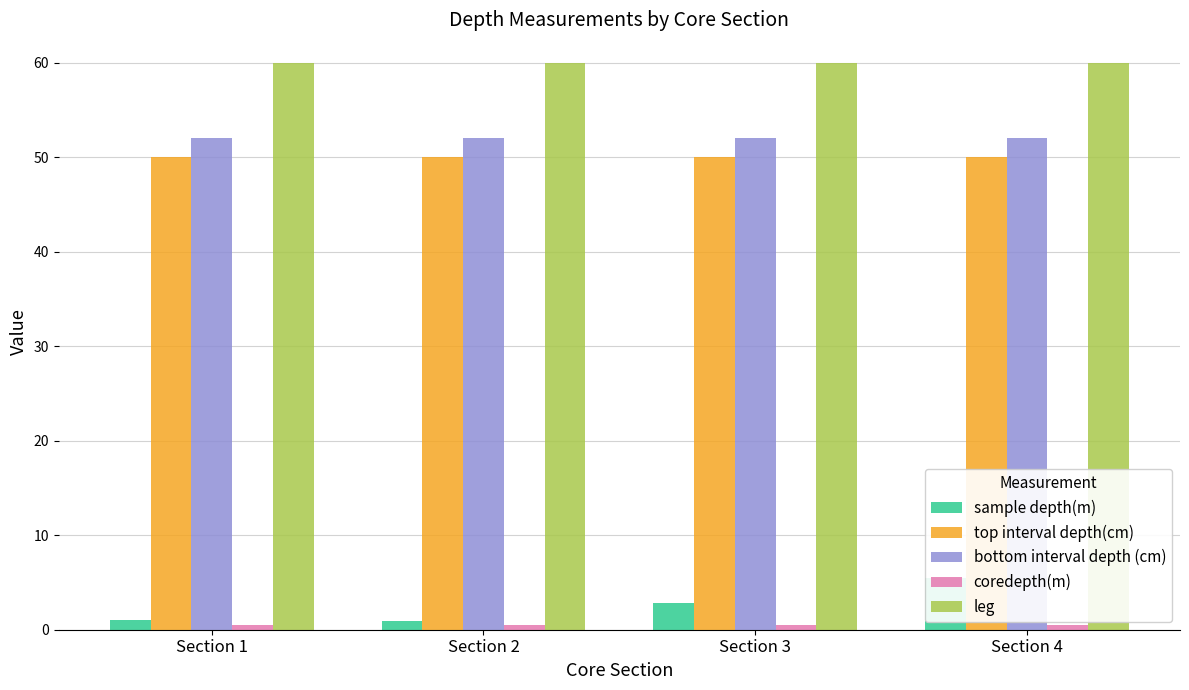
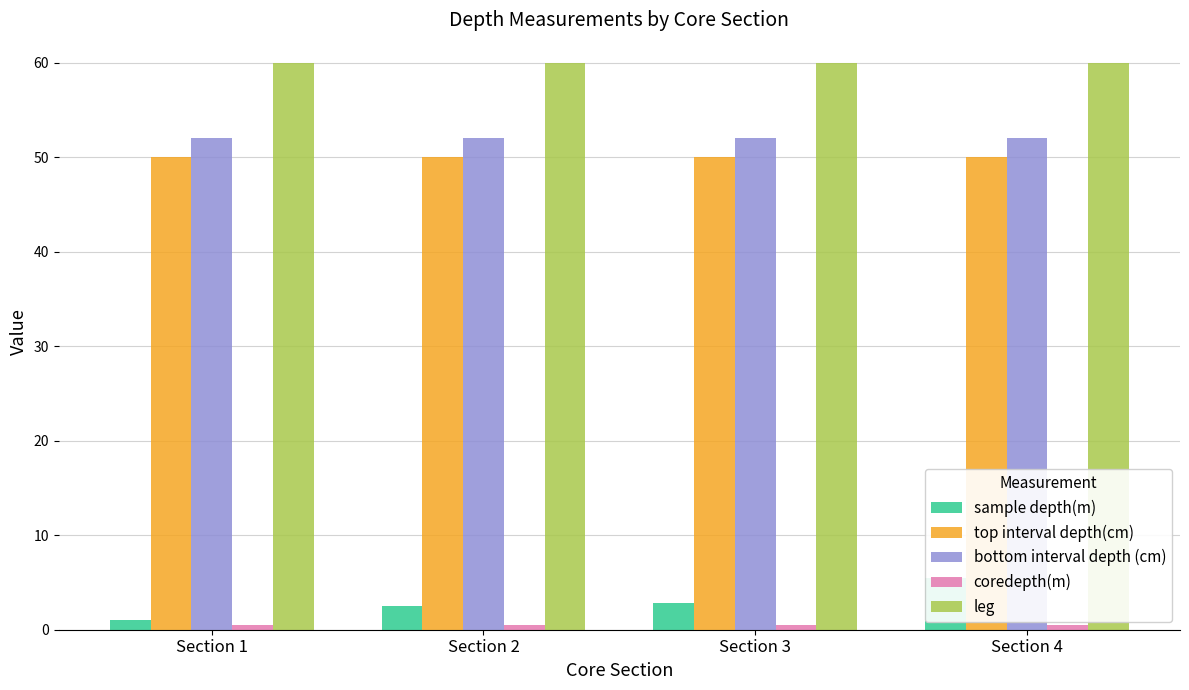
  {
    "sample depth(m)": {
      "Section 1": 1,
-     "Section 2": 1,
+     "Section 2": 3,
      "Section 3": 3
    },
    "top interval depth(cm)": {
      "Section 1": 50,
      "Section 2": 50,
      "Section 3": 50,
      "Section 4": 50
    },
    "bottom interval depth (cm)": {
      "Section 1": 52,
      "Section 2": 52,
      "Section 3": 52,
      "Section 4": 52
    },
    "coredepth(m)": {
      "Section 1": 1,
      "Section 2": 1,
      "Section 3": 1,
      "Section 4": 1
    },
    "leg": {
      "Section 1": 60,
      "Section 2": 60,
      "Section 3": 60,
      "Section 4": 60
    }
  }
